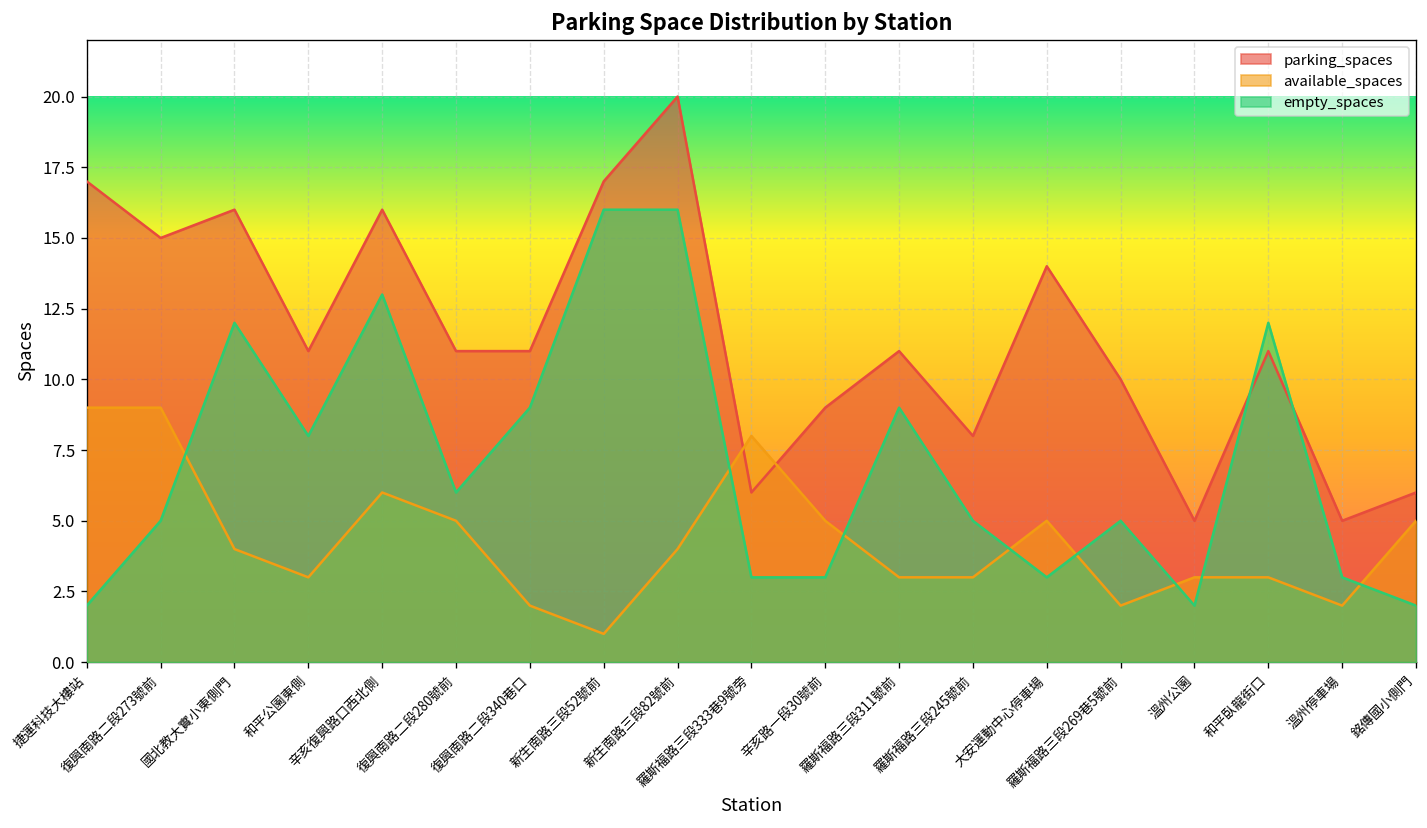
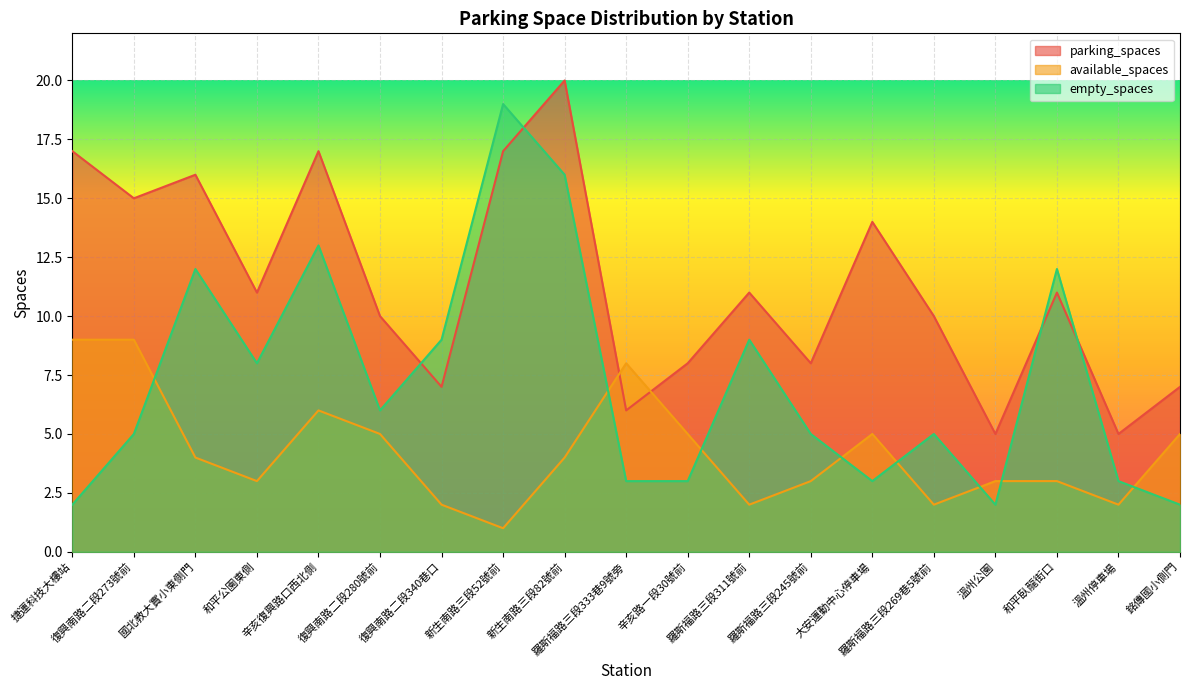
  {
    "parking_spaces": {
      "捷運科技大樓站": 17,
      "復興南路二段273號前": 15,
      "國北教大實小東側門": 16,
      "和平公園東側": 11,
-     "辛亥復興路口西北側": 16,
-     "復興南路二段280號前": 11,
-     "復興南路二段340巷口": 11,
+     "辛亥復興路口西北側": 17,
+     "復興南路二段280號前": 10,
+     "復興南路二段340巷口": 7,
      "新生南路三段52號前": 17,
      "新生南路三段82號前": 20,
      "羅斯福路三段333巷9號旁": 6,
-     "辛亥路一段30號前": 9,
+     "辛亥路一段30號前": 8,
      "羅斯福路三段311號前": 11,
      "羅斯福路三段245號前": 8,
      "大安運動中心停車場": 14,
      "羅斯福路三段269巷5號前": 10,
      "溫州公園": 5,
      "和平臥龍街口": 11,
      "溫州停車場": 5,
-     "銘傳國小側門": 6
+     "銘傳國小側門": 7
    },
    "available_spaces": {
      "捷運科技大樓站": 9,
      "復興南路二段273號前": 9,
      "國北教大實小東側門": 4,
      "和平公園東側": 3,
      "辛亥復興路口西北側": 6,
      "復興南路二段280號前": 5,
      "復興南路二段340巷口": 2,
      "新生南路三段52號前": 1,
      "新生南路三段82號前": 4,
      "羅斯福路三段333巷9號旁": 8,
      "辛亥路一段30號前": 5,
-     "羅斯福路三段311號前": 3,
+     "羅斯福路三段311號前": 2,
      "羅斯福路三段245號前": 3,
      "大安運動中心停車場": 5,
      "羅斯福路三段269巷5號前": 2,
      "溫州公園": 3,
      "和平臥龍街口": 3,
      "溫州停車場": 2,
      "銘傳國小側門": 5
    },
    "empty_spaces": {
      "捷運科技大樓站": 2,
      "復興南路二段273號前": 5,
      "國北教大實小東側門": 12,
      "和平公園東側": 8,
      "辛亥復興路口西北側": 13,
      "復興南路二段280號前": 6,
      "復興南路二段340巷口": 9,
-     "新生南路三段52號前": 16,
+     "新生南路三段52號前": 19,
      "新生南路三段82號前": 16,
      "羅斯福路三段333巷9號旁": 3,
      "辛亥路一段30號前": 3,
      "羅斯福路三段311號前": 9,
      "羅斯福路三段245號前": 5,
      "大安運動中心停車場": 3,
      "羅斯福路三段269巷5號前": 5,
      "溫州公園": 2,
      "和平臥龍街口": 12,
      "溫州停車場": 3,
      "銘傳國小側門": 2
    }
  }
